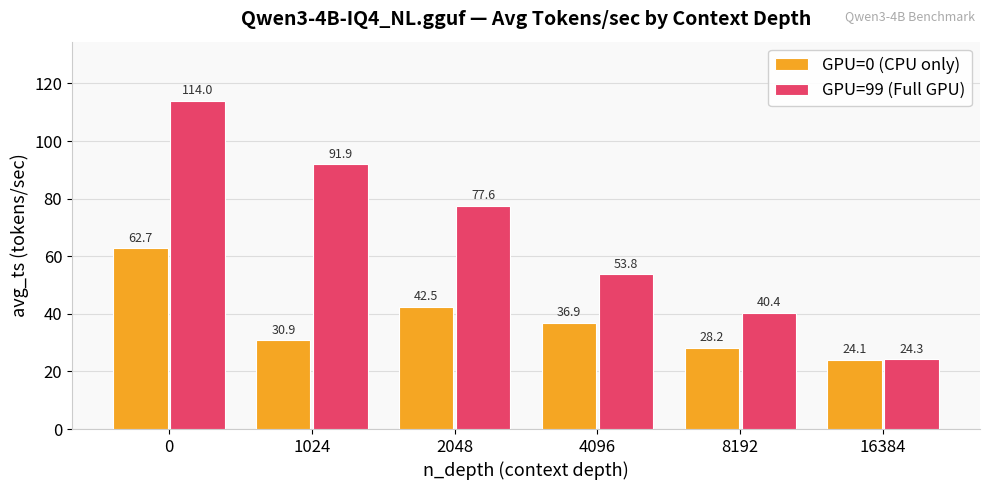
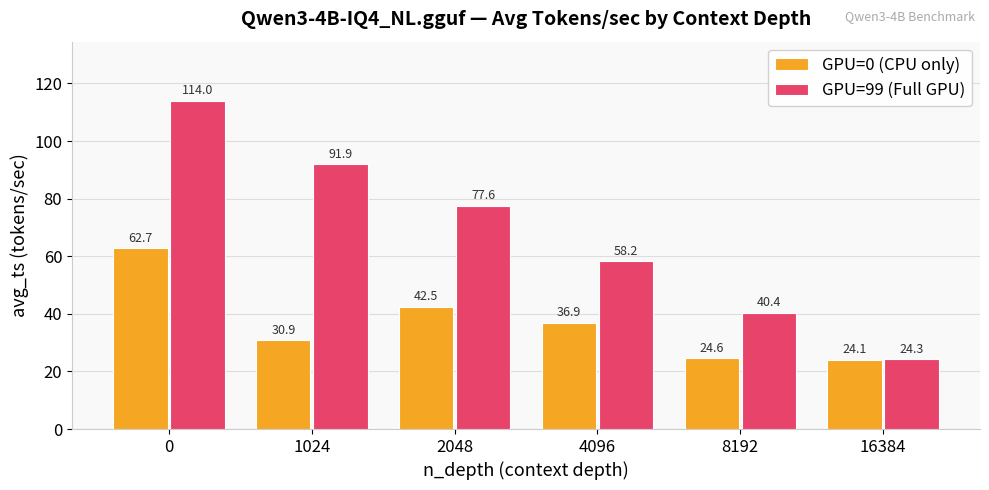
  {
    "GPU=0 (CPU only)": {
      "0": 62.7,
      "1024": 30.9,
      "2048": 42.5,
      "4096": 36.9,
-     "8192": 28.2,
+     "8192": 24.6,
      "16384": 24.1
    },
    "GPU=99 (Full GPU)": {
      "0": 114.0,
      "1024": 91.9,
      "2048": 77.6,
-     "4096": 53.8,
+     "4096": 58.2,
      "8192": 40.4,
      "16384": 24.3
    }
  }
